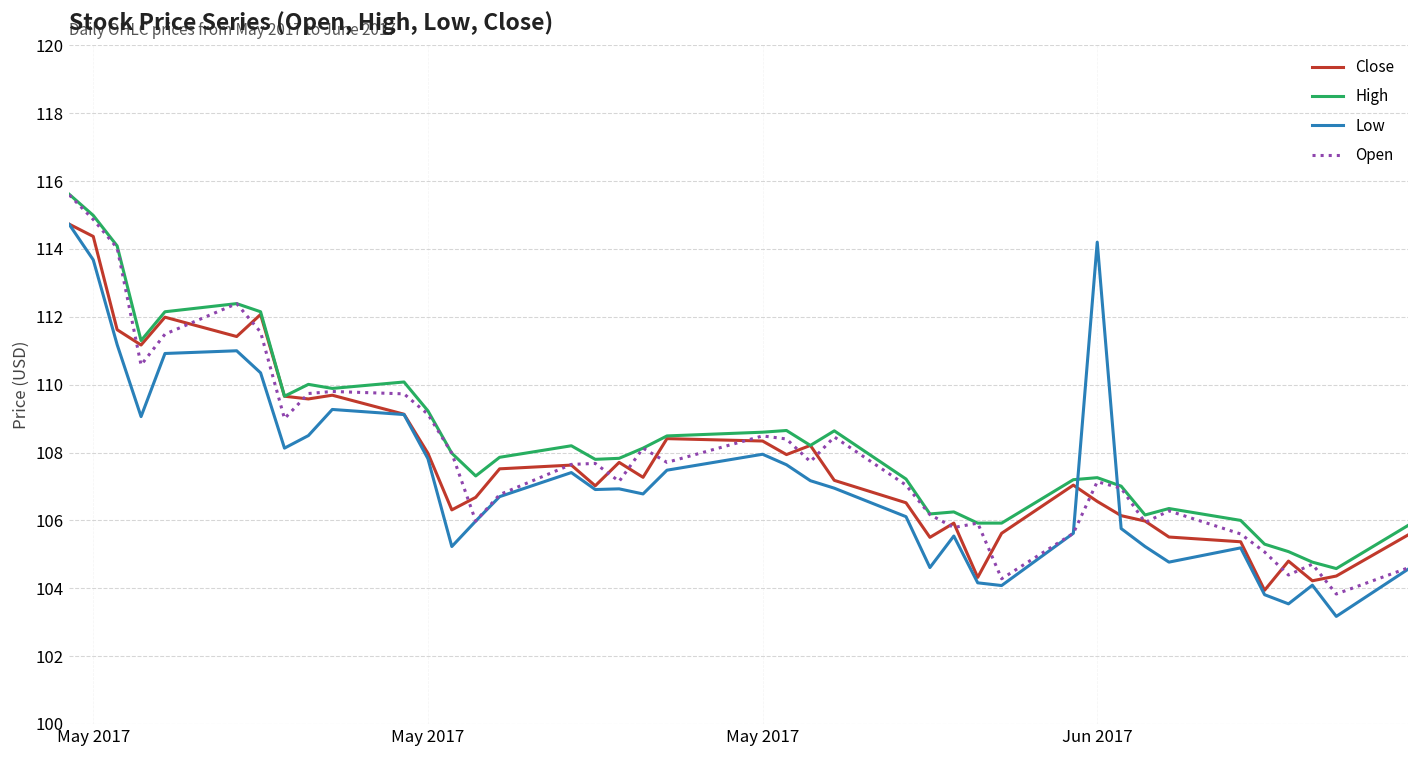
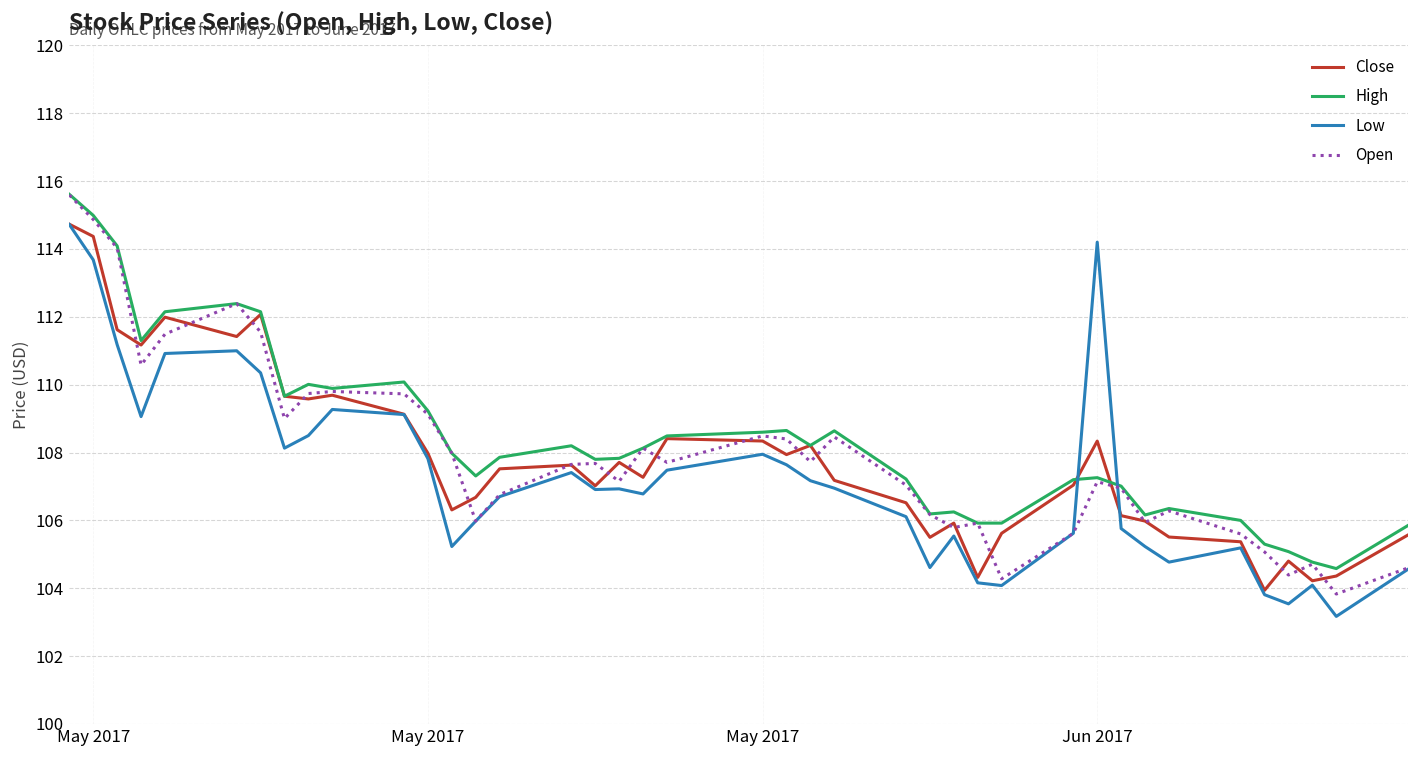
  {
    "Close": {
-     "Jun 2017": 106.6
+     "Jun 2017": 108.3
    },
    "High": {
      "Jun 2017": 107.3
    },
    "Low": {
      "Jun 2017": 114.2
    },
    "Open": {
      "Jun 2017": 107.1
    }
  }
